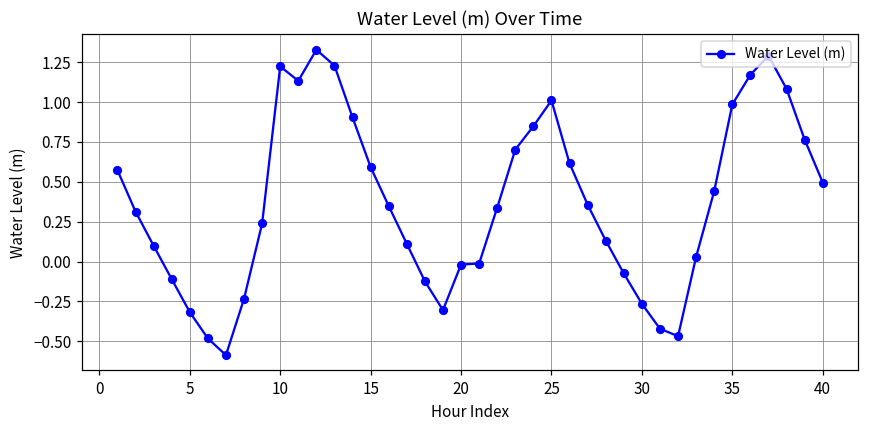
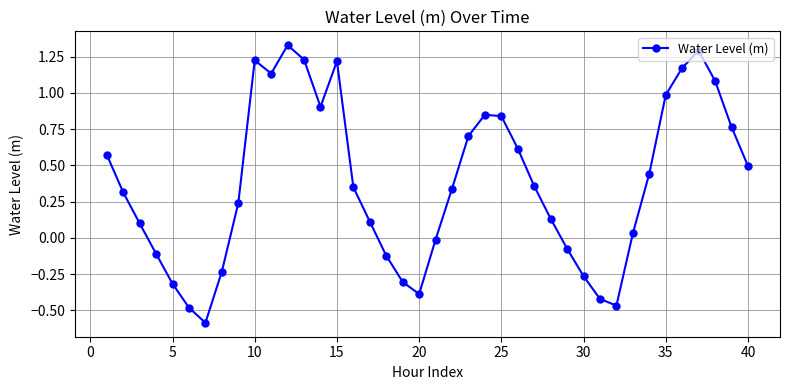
  {
    "5": -0.32,
    "10": 1.22,
-   "15": 0.59,
-   "20": -0.02,
-   "25": 1.01,
+   "15": 1.22,
+   "20": -0.39,
+   "25": 0.84,
    "30": -0.26,
    "35": 0.99,
    "40": 0.50
  }
